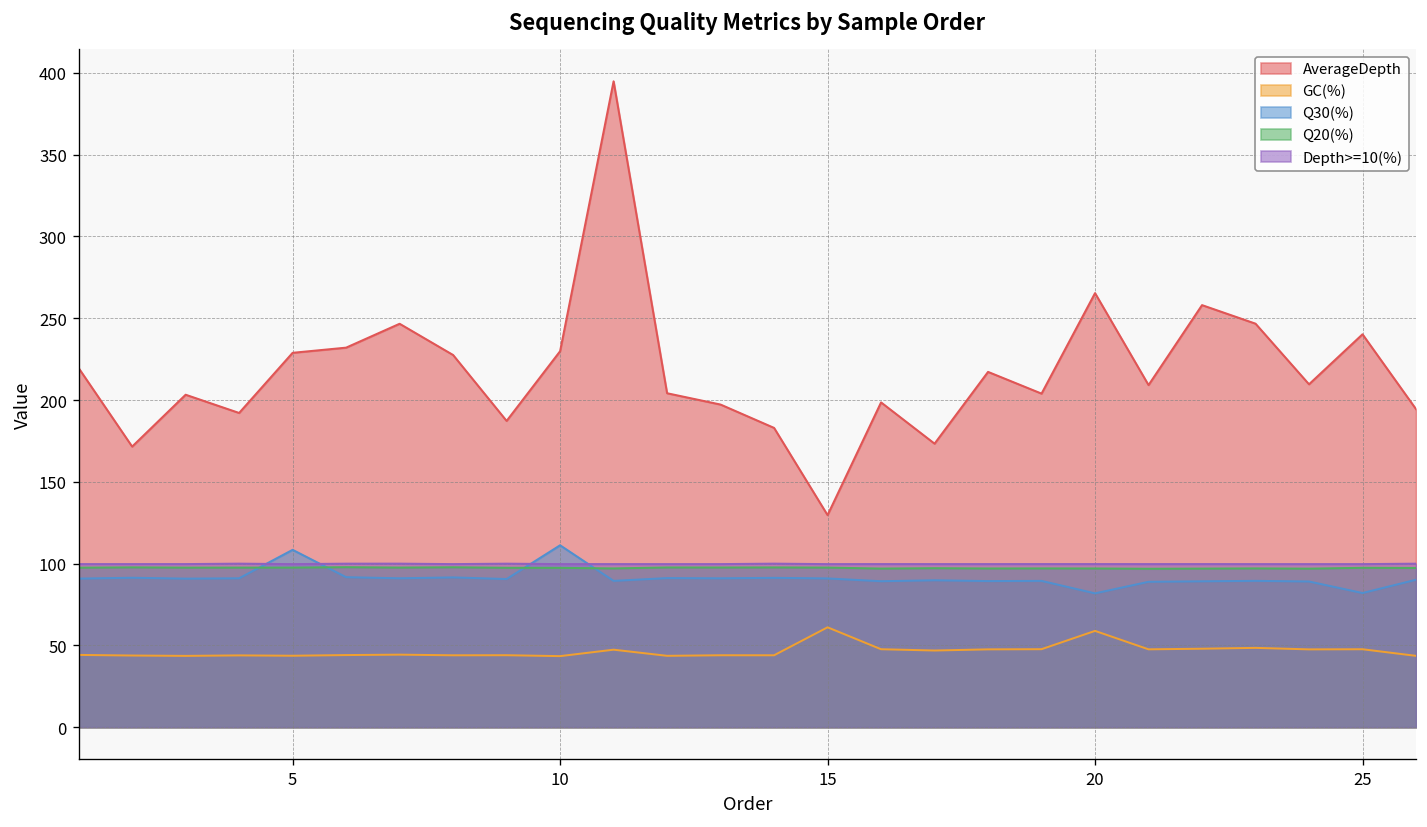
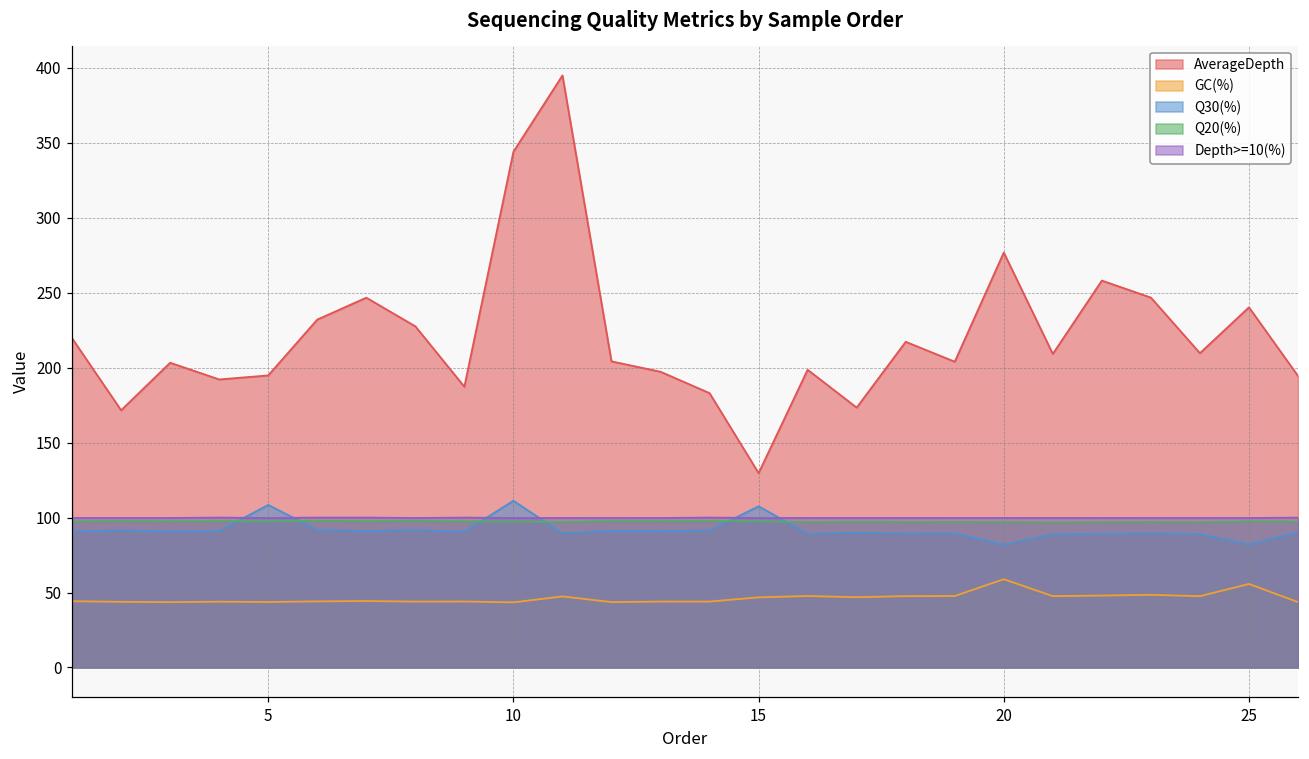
  {
    "AverageDepth": {
-     "5": 229,
-     "10": 230,
+     "5": 195,
+     "10": 344,
      "15": 130,
-     "20": 265,
+     "20": 277,
      "25": 240
    },
    "GC(%)": {
      "5": 44,
      "10": 43,
-     "15": 61,
+     "15": 47,
      "20": 59,
-     "25": 48
+     "25": 56
    },
    "Q30(%)": {
      "5": 108,
      "10": 111,
-     "15": 91,
+     "15": 107,
      "20": 82,
      "25": 82
    },
    "Q20(%)": {
      "5": 98,
      "10": 97,
      "15": 98,
      "20": 97,
      "25": 97
    },
    "Depth>=10(%)": {
      "5": 100,
      "10": 100,
      "15": 100,
      "20": 100,
      "25": 100
    }
  }
